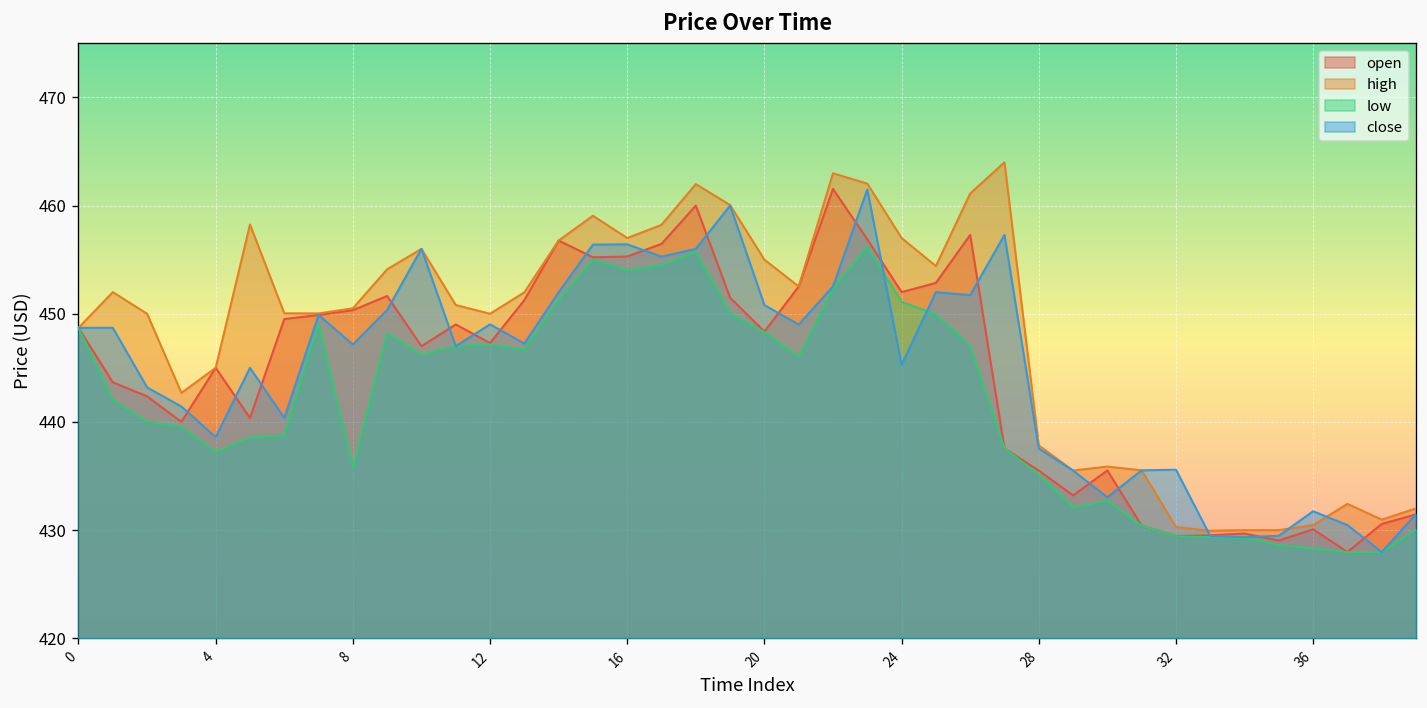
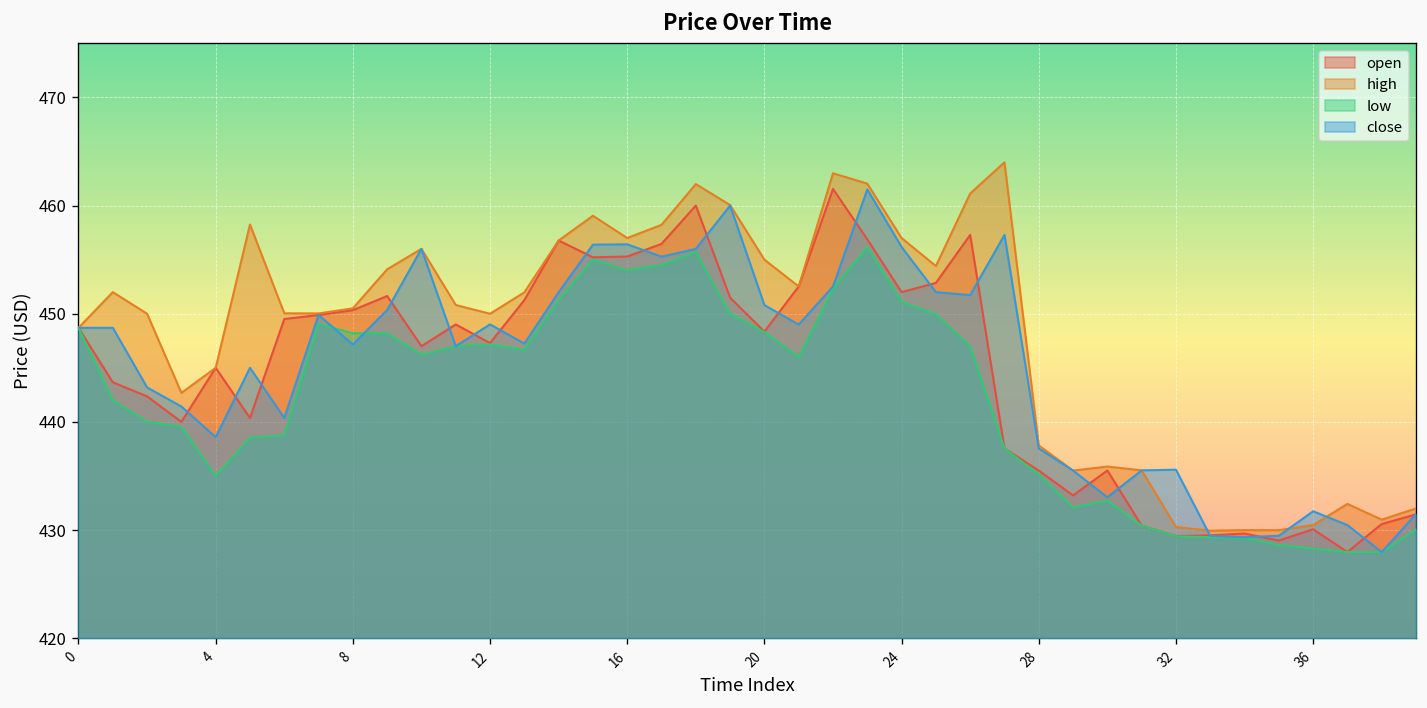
  {
    "low": {
-     "4": 437,
-     "8": 436,
+     "4": 435,
+     "8": 448,
      "16": 454,
      "24": 451,
      "28": 435,
      "36": 428
    },
    "close": {
      "4": 439,
      "8": 447,
      "12": 449,
      "16": 456,
      "20": 451,
-     "24": 445,
+     "24": 456,
      "32": 436,
      "36": 432
    }
  }
